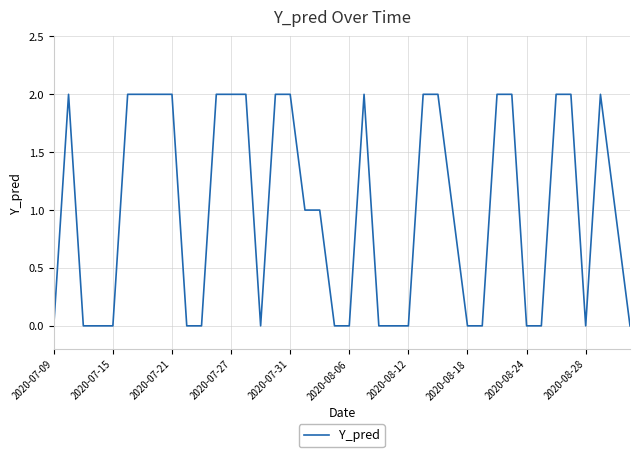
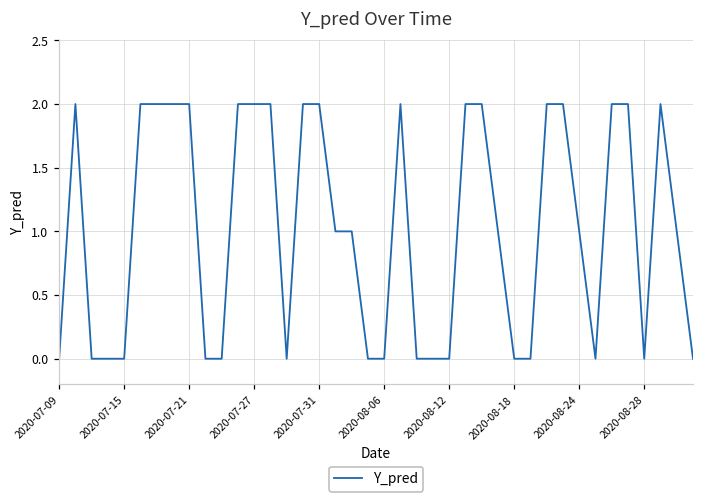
  {
    "2020-07-09": 0,
    "2020-07-15": 0,
    "2020-07-21": 2,
    "2020-07-27": 2,
    "2020-07-31": 2,
    "2020-08-06": 0,
    "2020-08-12": 0,
    "2020-08-18": 0,
-   "2020-08-24": 0,
+   "2020-08-24": 1,
    "2020-08-28": 0
  }
